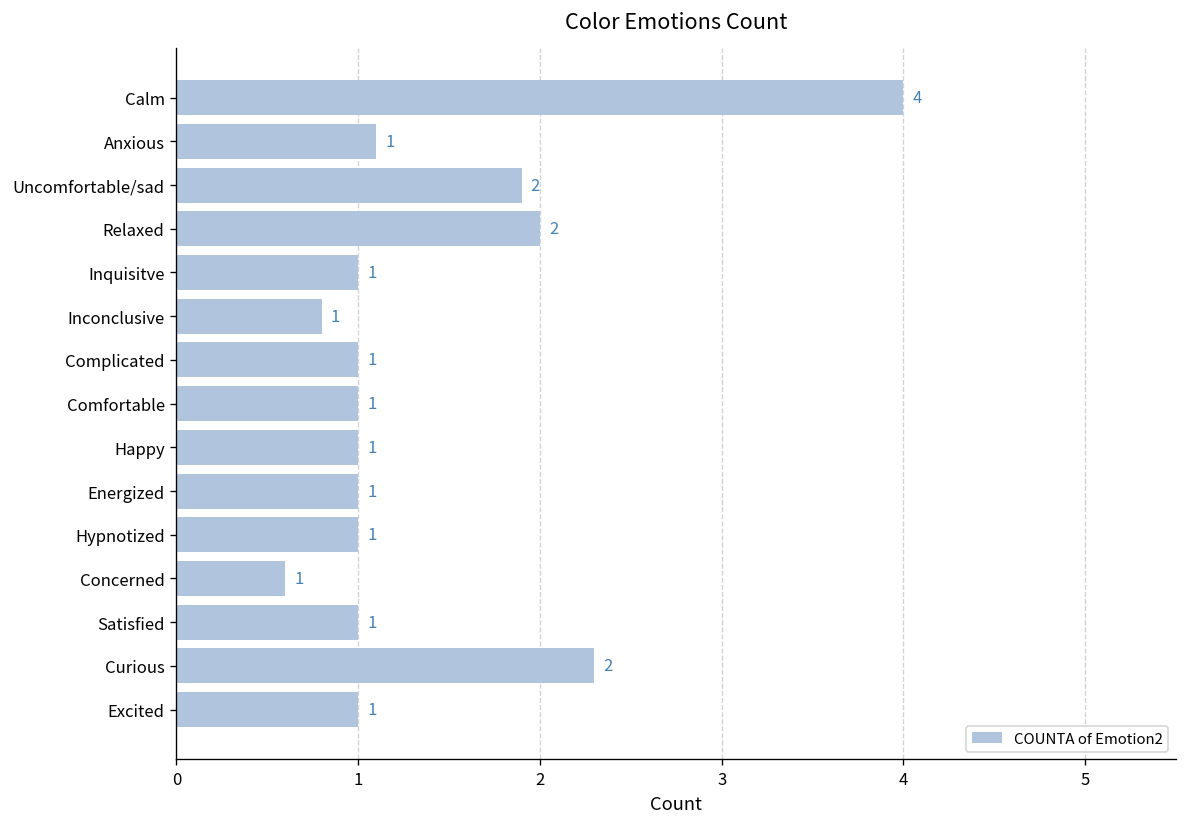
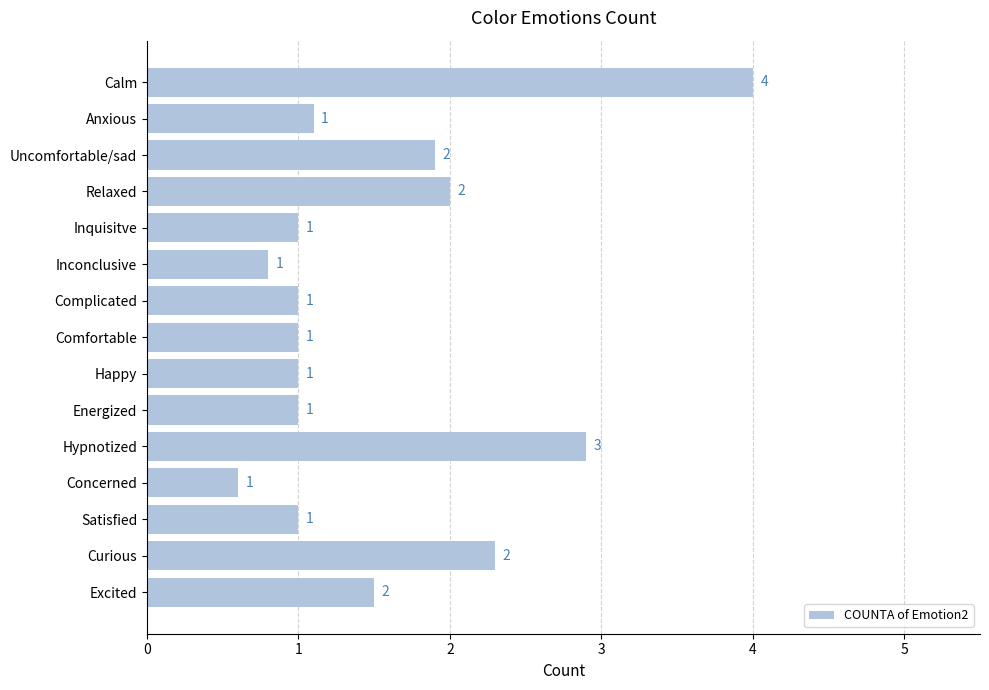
  {
    "Calm": 4,
    "Anxious": 1,
    "Uncomfortable/sad": 2,
    "Relaxed": 2,
    "Inquisitve": 1,
    "Inconclusive": 1,
    "Complicated": 1,
    "Comfortable": 1,
    "Happy": 1,
    "Energized": 1,
-   "Hypnotized": 1,
+   "Hypnotized": 3,
    "Concerned": 1,
    "Satisfied": 1,
    "Curious": 2,
-   "Excited": 1
+   "Excited": 2
  }
